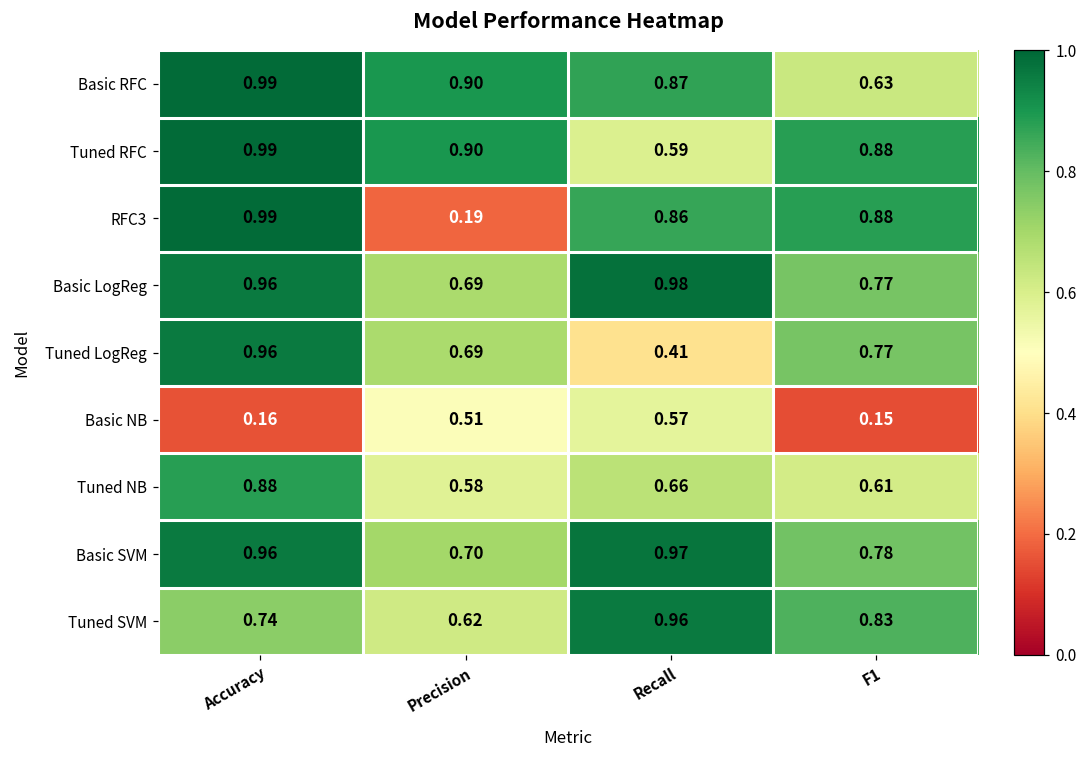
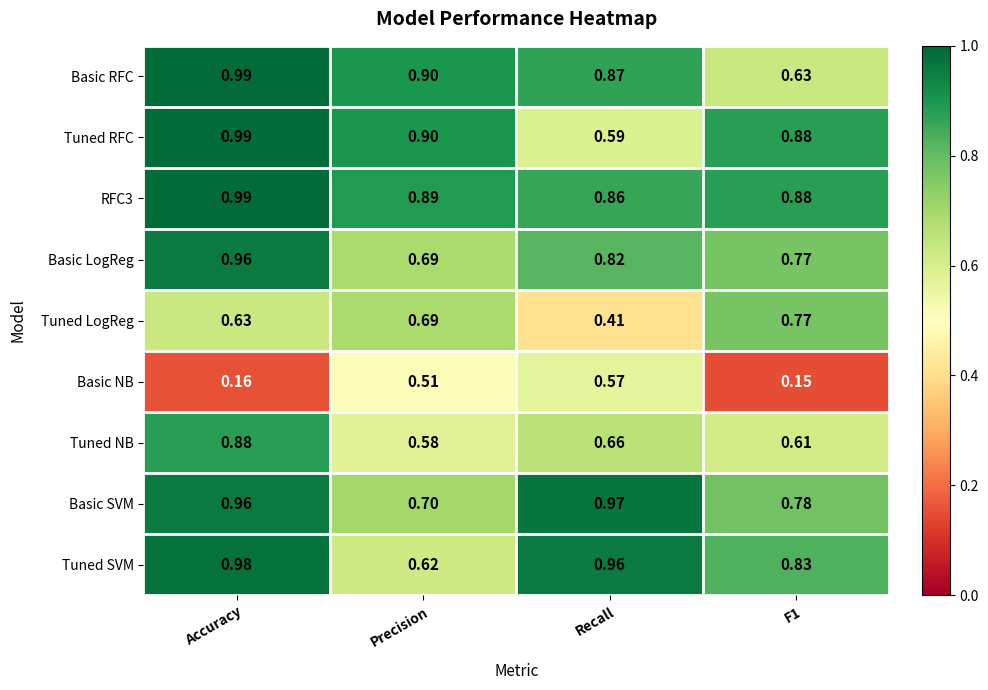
  {
    "Basic RFC": {
      "Accuracy": 0.99,
      "Precision": 0.90,
      "Recall": 0.87,
      "F1": 0.63
    },
    "Tuned RFC": {
      "Accuracy": 0.99,
      "Precision": 0.90,
      "Recall": 0.59,
      "F1": 0.88
    },
    "RFC3": {
      "Accuracy": 0.99,
-     "Precision": 0.19,
+     "Precision": 0.89,
      "Recall": 0.86,
      "F1": 0.88
    },
    "Basic LogReg": {
      "Accuracy": 0.96,
      "Precision": 0.69,
-     "Recall": 0.98,
+     "Recall": 0.82,
      "F1": 0.77
    },
    "Tuned LogReg": {
-     "Accuracy": 0.96,
+     "Accuracy": 0.63,
      "Precision": 0.69,
      "Recall": 0.41,
      "F1": 0.77
    },
    "Basic NB": {
      "Accuracy": 0.16,
      "Precision": 0.51,
      "Recall": 0.57,
      "F1": 0.15
    },
    "Tuned NB": {
      "Accuracy": 0.88,
      "Precision": 0.58,
      "Recall": 0.66,
      "F1": 0.61
    },
    "Basic SVM": {
      "Accuracy": 0.96,
      "Precision": 0.70,
      "Recall": 0.97,
      "F1": 0.78
    },
    "Tuned SVM": {
-     "Accuracy": 0.74,
+     "Accuracy": 0.98,
      "Precision": 0.62,
      "Recall": 0.96,
      "F1": 0.83
    }
  }
